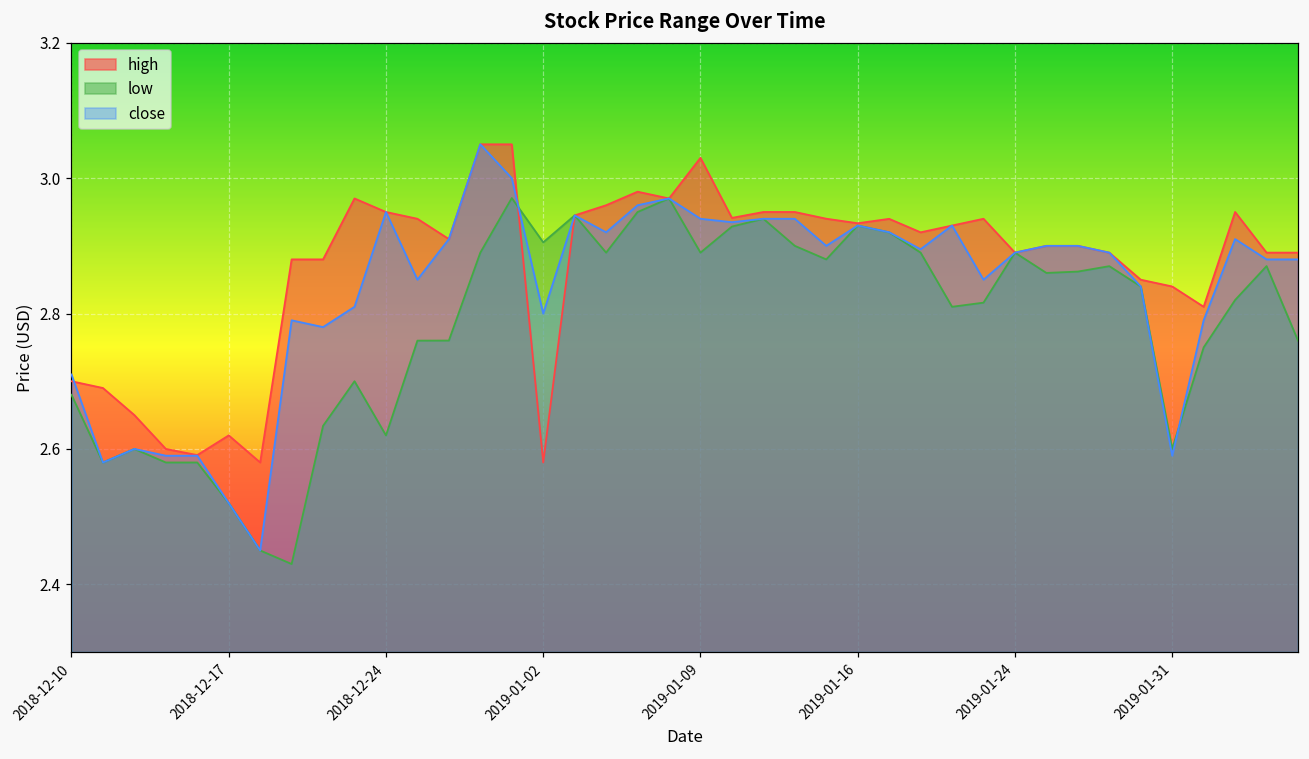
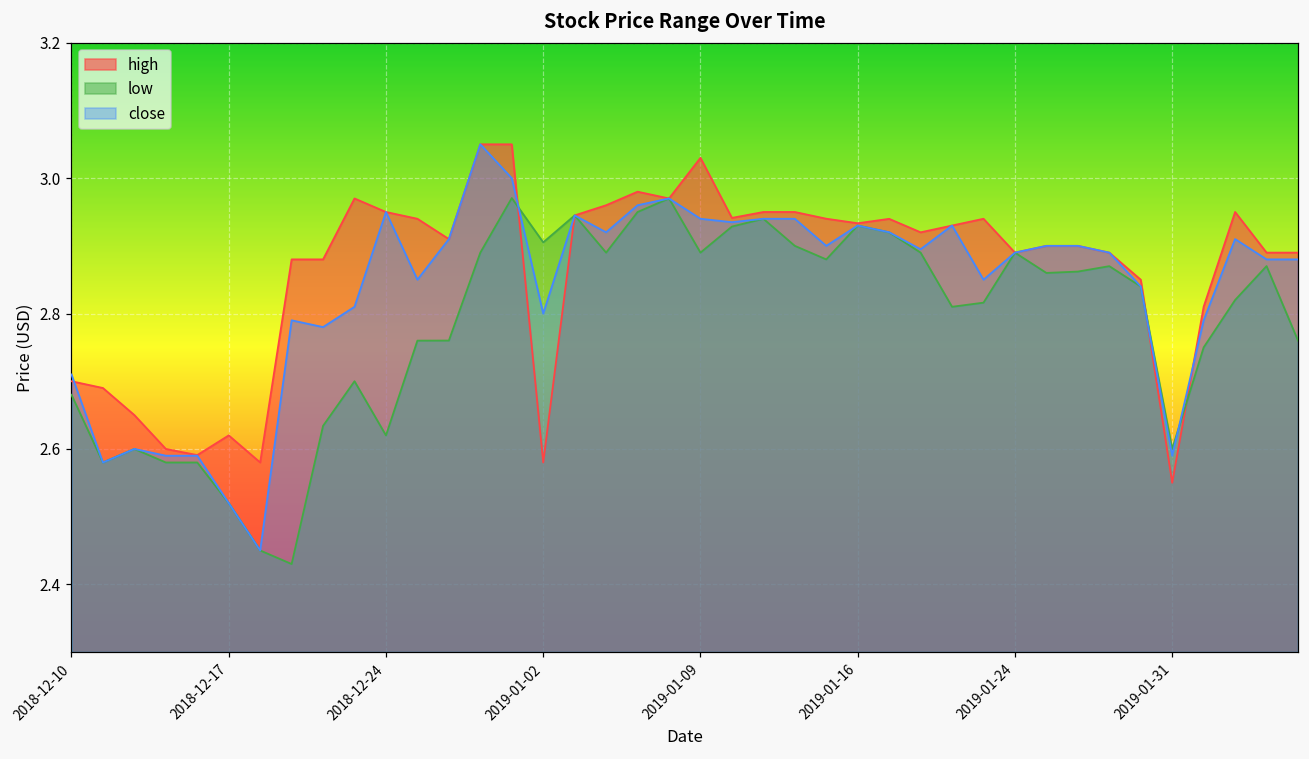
  {
    "high": {
      "2018-12-10": 2.70,
      "2018-12-17": 2.62,
      "2019-01-02": 2.58,
      "2019-01-09": 3.03,
-     "2019-01-31": 2.84
+     "2019-01-31": 2.55
    },
    "low": {
      "2018-12-10": 2.68,
      "2018-12-24": 2.62,
      "2019-01-02": 2.91,
      "2019-01-09": 2.89,
      "2019-01-31": 2.60
    },
    "close": {
      "2018-12-10": 2.71,
      "2019-01-02": 2.80,
      "2019-01-09": 2.94,
      "2019-01-31": 2.59
    }
  }
